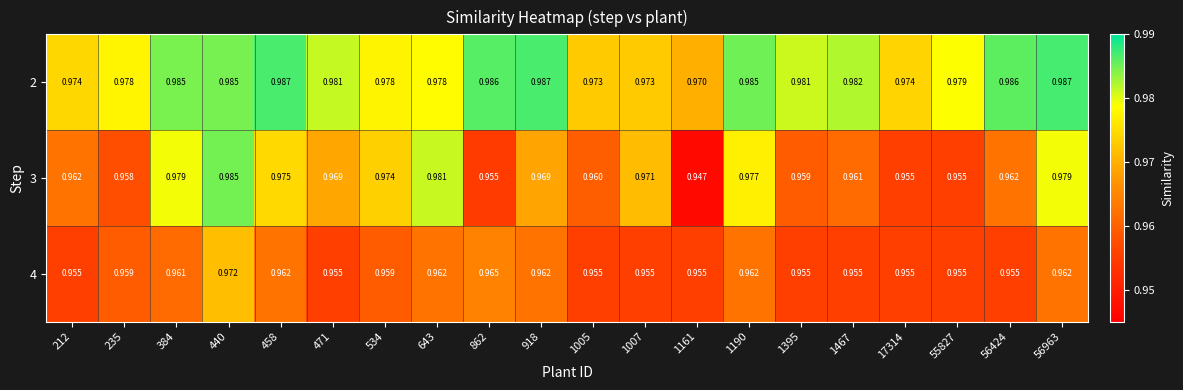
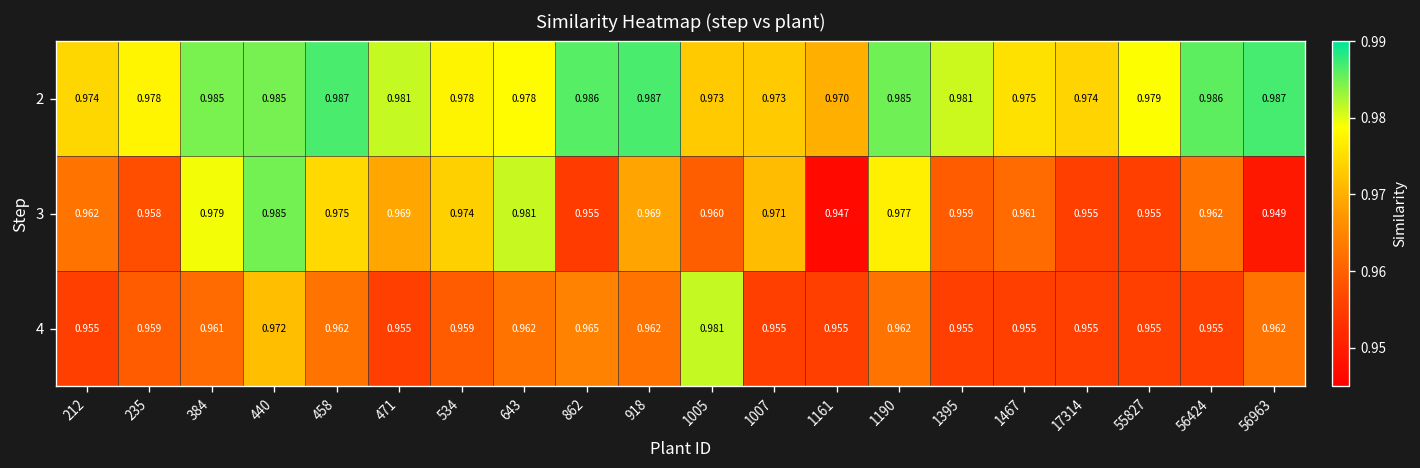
  {
    "2": {
      "212": 0.974,
      "235": 0.978,
      "384": 0.985,
      "440": 0.985,
      "458": 0.987,
      "471": 0.981,
      "534": 0.978,
      "643": 0.978,
      "862": 0.986,
      "918": 0.987,
      "1005": 0.973,
      "1007": 0.973,
      "1161": 0.970,
      "1190": 0.985,
      "1395": 0.981,
-     "1467": 0.982,
+     "1467": 0.975,
      "17314": 0.974,
      "55827": 0.979,
      "56424": 0.986,
      "56963": 0.987
    },
    "3": {
      "212": 0.962,
      "235": 0.958,
      "384": 0.979,
      "440": 0.985,
      "458": 0.975,
      "471": 0.969,
      "534": 0.974,
      "643": 0.981,
      "862": 0.955,
      "918": 0.969,
      "1005": 0.960,
      "1007": 0.971,
      "1161": 0.947,
      "1190": 0.977,
      "1395": 0.959,
      "1467": 0.961,
      "17314": 0.955,
      "55827": 0.955,
      "56424": 0.962,
-     "56963": 0.979
+     "56963": 0.949
    },
    "4": {
      "212": 0.955,
      "235": 0.959,
      "384": 0.961,
      "440": 0.972,
      "458": 0.962,
      "471": 0.955,
      "534": 0.959,
      "643": 0.962,
      "862": 0.965,
      "918": 0.962,
-     "1005": 0.955,
+     "1005": 0.981,
      "1007": 0.955,
      "1161": 0.955,
      "1190": 0.962,
      "1395": 0.955,
      "1467": 0.955,
      "17314": 0.955,
      "55827": 0.955,
      "56424": 0.955,
      "56963": 0.962
    }
  }
